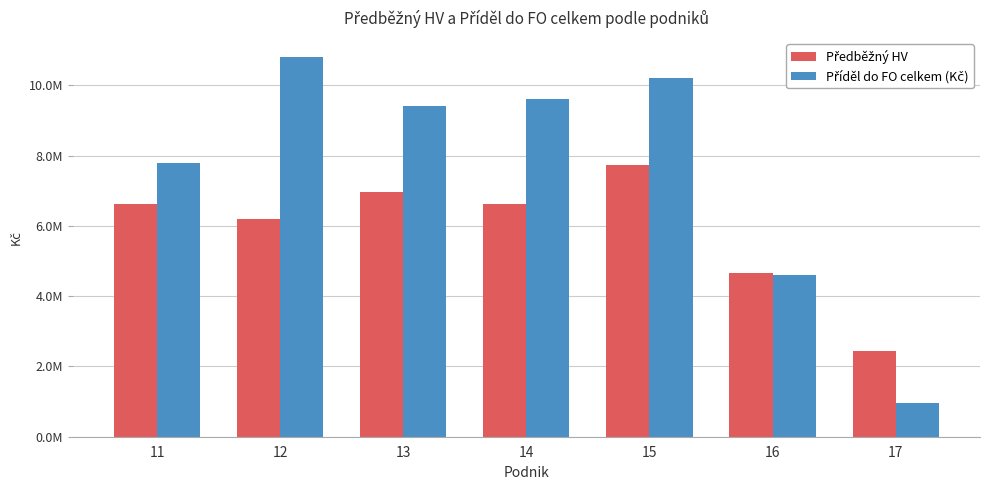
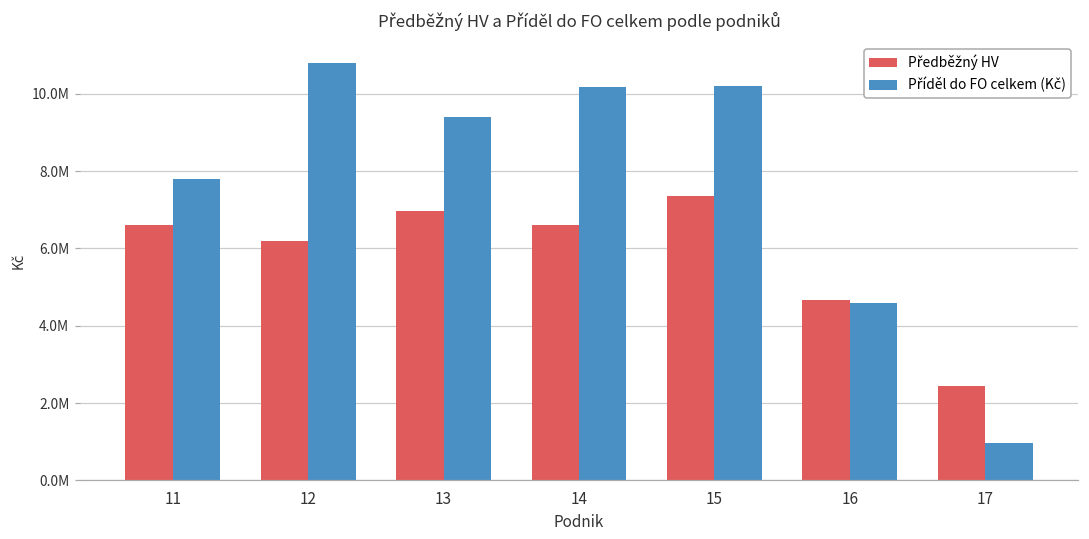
  {
    "Předběžný HV": {
      "11": 6600000,
      "12": 6200000,
      "13": 7000000,
      "14": 6600000,
-     "15": 7700000,
+     "15": 7400000,
      "16": 4700000,
      "17": 2400000
    },
    "Příděl do FO celkem (Kč)": {
      "11": 7800000,
      "12": 10800000,
      "13": 9400000,
-     "14": 9600000,
+     "14": 10200000,
      "15": 10200000,
      "16": 4600000,
      "17": 1000000
    }
  }
